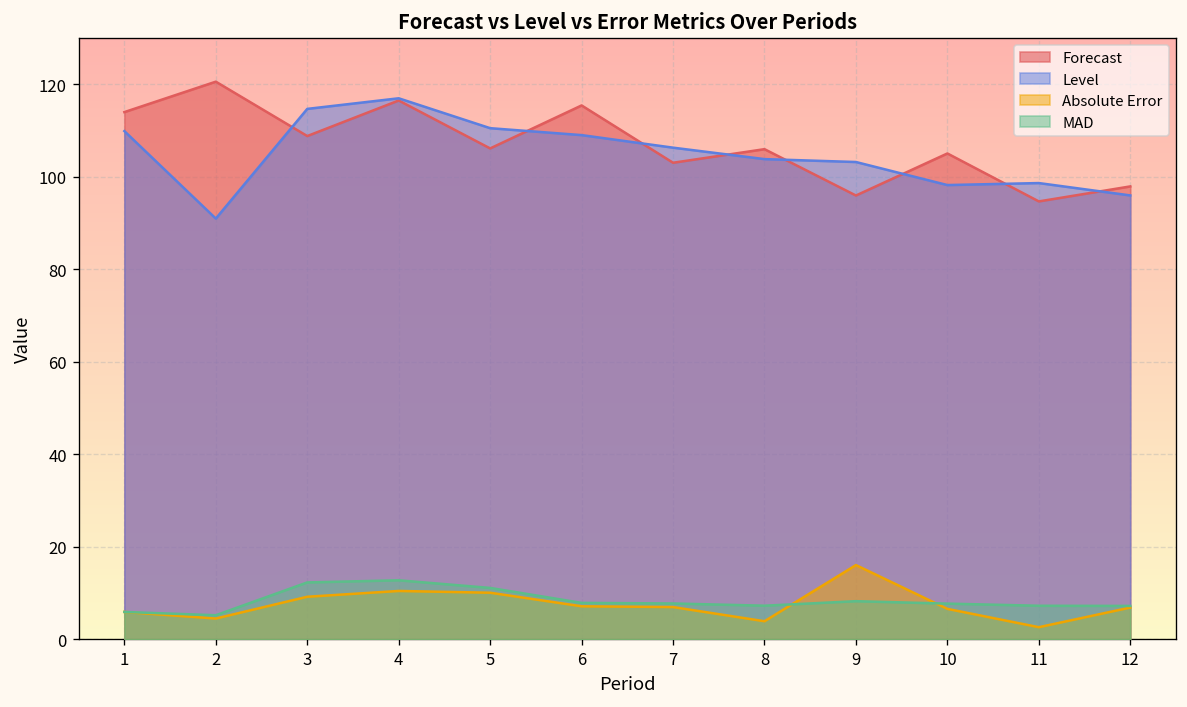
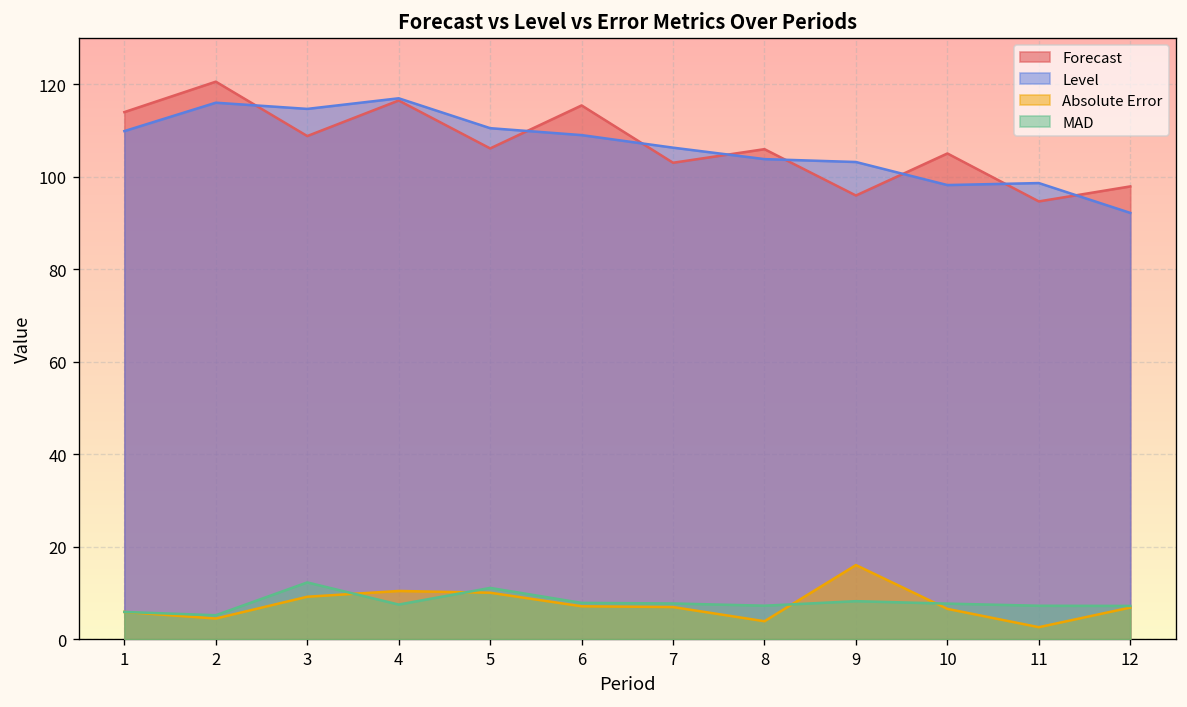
  {
    "Forecast": {
      "1": 114,
      "2": 121,
      "3": 109,
      "5": 106,
      "6": 115,
      "7": 103,
      "8": 106,
      "9": 96,
      "10": 105,
      "11": 95,
      "12": 98
    },
    "Level": {
      "1": 110,
-     "2": 91,
+     "2": 116,
      "3": 115,
      "5": 110,
      "6": 109,
      "7": 106,
      "8": 104,
      "9": 103,
      "10": 98,
      "11": 99,
-     "12": 96
+     "12": 92
    },
    "Absolute Error": {
      "2": 5,
      "3": 9,
      "4": 10,
      "5": 10,
      "6": 7,
      "7": 7,
      "8": 4,
      "9": 16,
      "10": 7,
      "11": 3
    },
    "MAD": {
      "2": 5,
      "3": 12,
-     "4": 13,
+     "4": 8,
      "5": 11,
      "6": 8,
      "7": 8,
      "8": 7,
      "9": 8,
      "10": 8,
      "11": 7
    }
  }
